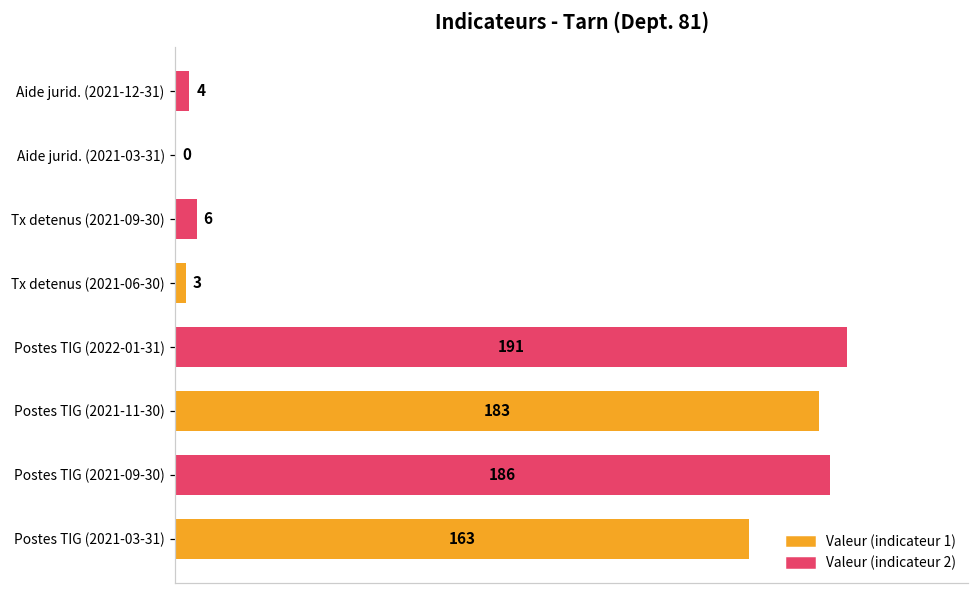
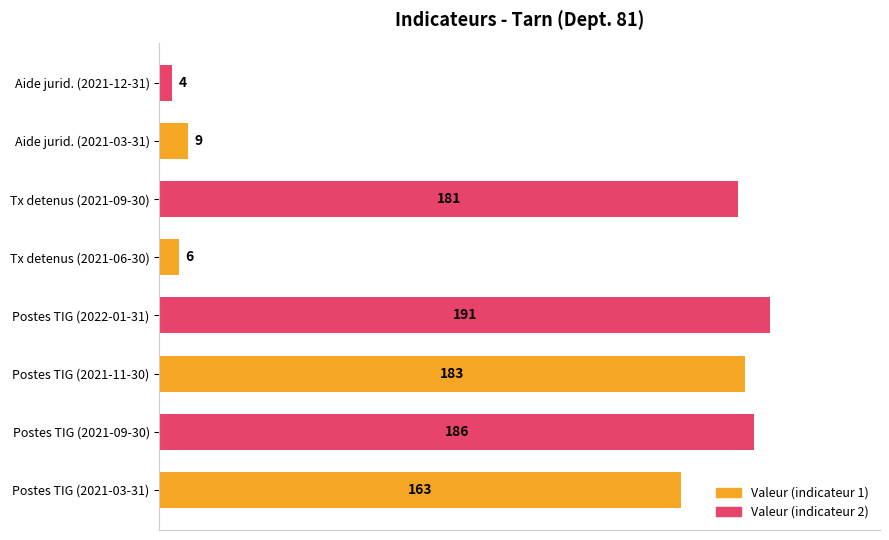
  {
    "Aide jurid. (2021-12-31)": 4,
-   "Aide jurid. (2021-03-31)": 0,
-   "Tx detenus (2021-09-30)": 6,
-   "Tx detenus (2021-06-30)": 3,
+   "Aide jurid. (2021-03-31)": 9,
+   "Tx detenus (2021-09-30)": 181,
+   "Tx detenus (2021-06-30)": 6,
    "Postes TIG (2022-01-31)": 191,
    "Postes TIG (2021-11-30)": 183,
    "Postes TIG (2021-09-30)": 186,
    "Postes TIG (2021-03-31)": 163
  }
